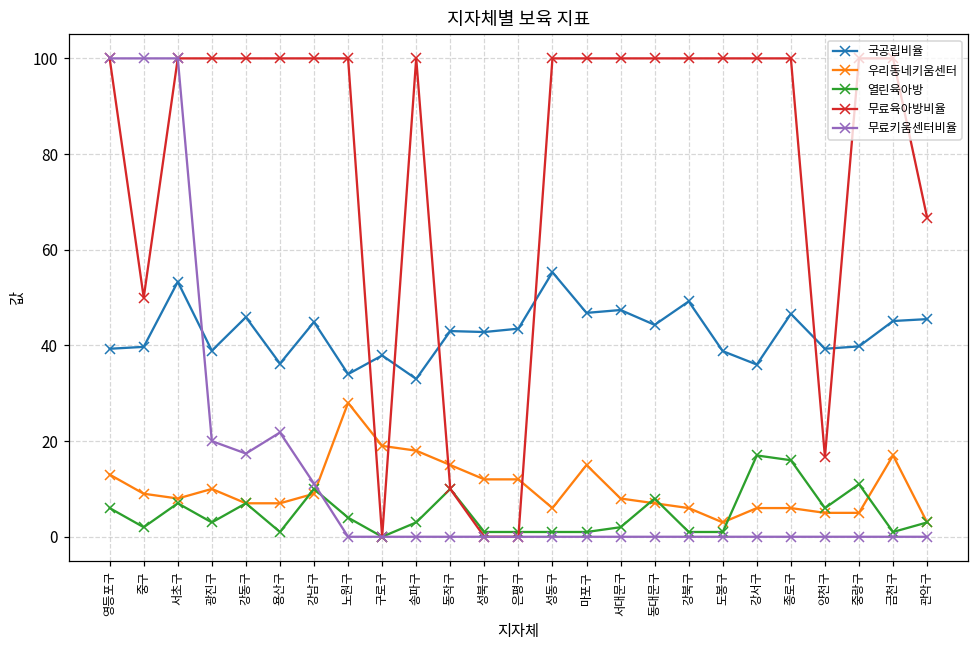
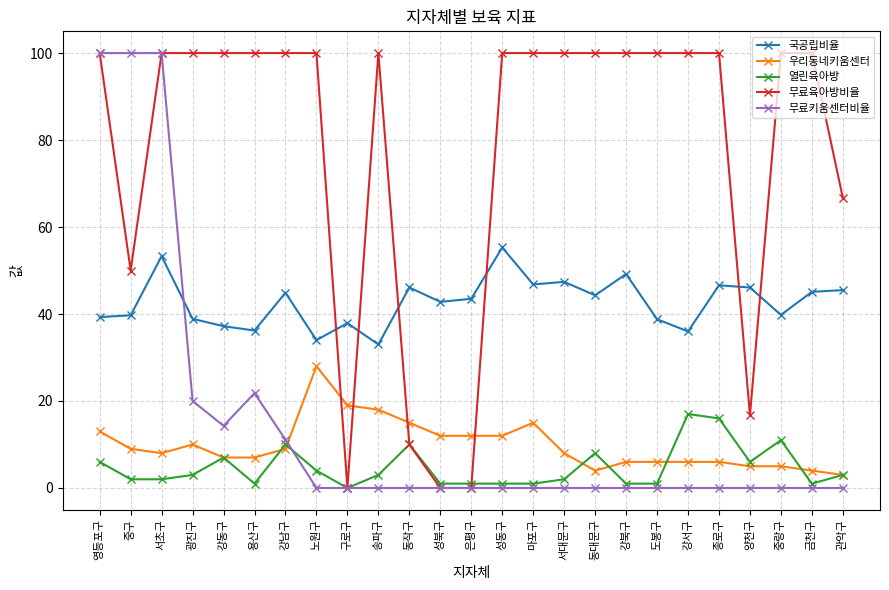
  {
    "국공립비율": {
      "영등포구": 39,
      "중구": 40,
      "서초구": 53,
      "광진구": 39,
-     "강동구": 46,
+     "강동구": 37,
      "용산구": 36,
      "강남구": 45,
      "노원구": 34,
      "구로구": 38,
      "송파구": 33,
-     "동작구": 43,
+     "동작구": 46,
      "성북구": 43,
      "은평구": 44,
      "성동구": 55,
      "마포구": 47,
      "서대문구": 47,
      "동대문구": 44,
      "강북구": 49,
      "도봉구": 39,
      "강서구": 36,
      "종로구": 47,
-     "양천구": 39,
+     "양천구": 46,
      "중랑구": 40,
      "금천구": 45,
      "관악구": 46
    },
    "우리동네키움센터": {
      "영등포구": 13,
      "중구": 9,
      "서초구": 8,
      "광진구": 10,
      "용산구": 7,
      "강남구": 9,
      "노원구": 28,
      "구로구": 19,
      "송파구": 18,
      "동작구": 15,
      "성북구": 12,
      "은평구": 12,
-     "성동구": 6,
+     "성동구": 12,
      "마포구": 15,
      "서대문구": 8,
-     "동대문구": 7,
+     "동대문구": 4,
      "강북구": 6,
-     "도봉구": 3,
+     "도봉구": 6,
      "강서구": 6,
      "종로구": 6,
      "양천구": 5,
      "중랑구": 5,
-     "금천구": 17
+     "금천구": 4
    },
    "열린육아방": {
      "영등포구": 6,
      "중구": 2,
-     "서초구": 7,
+     "서초구": 2,
      "광진구": 3,
      "용산구": 1,
      "강남구": 10,
      "노원구": 4,
      "송파구": 3,
      "성북구": 1,
      "은평구": 1,
      "성동구": 1,
      "마포구": 1,
      "서대문구": 2,
      "동대문구": 8,
      "강북구": 1,
      "도봉구": 1,
      "강서구": 17,
      "종로구": 16,
      "양천구": 6,
      "중랑구": 11,
      "금천구": 1
    },
    "무료육아방비율": {
      "중구": 50,
      "광진구": 100,
      "강동구": 100,
      "용산구": 100,
      "강남구": 100,
      "노원구": 100,
      "송파구": 100,
      "성동구": 100,
      "마포구": 100,
      "서대문구": 100,
      "동대문구": 100,
      "강북구": 100,
      "도봉구": 100,
      "강서구": 100,
      "종로구": 100,
      "양천구": 17,
      "관악구": 67
    },
    "무료키움센터비율": {
      "중구": 100,
      "광진구": 20,
-     "강동구": 17,
+     "강동구": 14,
      "용산구": 22,
      "강남구": 11,
      "노원구": 0,
      "송파구": 0,
      "동작구": 0,
      "성동구": 0,
      "마포구": 0,
      "서대문구": 0,
      "동대문구": 0,
      "강북구": 0,
      "도봉구": 0,
      "강서구": 0,
      "종로구": 0,
      "양천구": 0,
      "중랑구": 0,
      "금천구": 0,
      "관악구": 0
    }
  }
